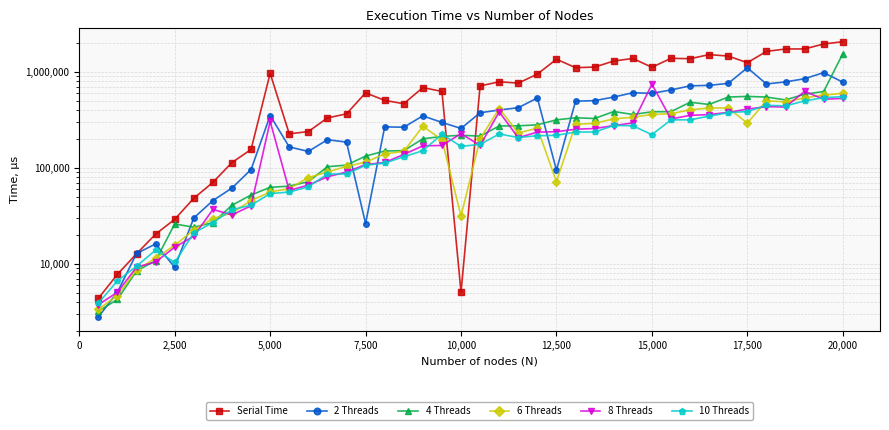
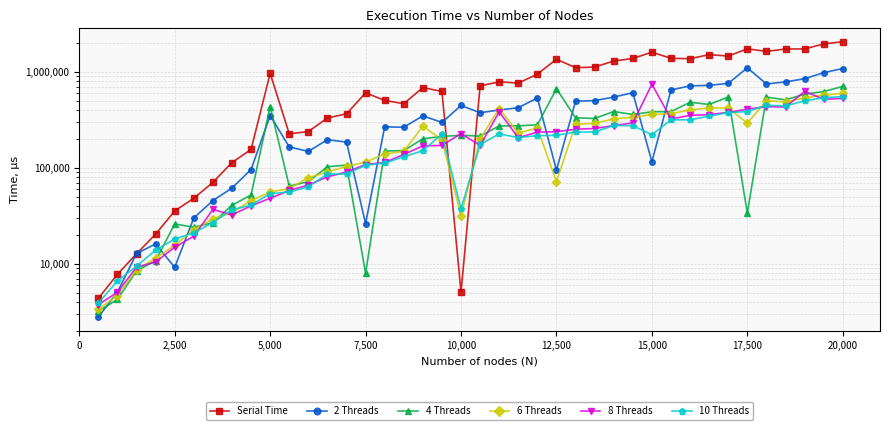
  {
    "Serial Time": {
-     "2,500": "29,000",
+     "2,500": "36,000",
      "5,000": "1,000,000",
      "7,500": "600,000",
      "10,000": "5,000",
      "12,500": "1,400,000",
-     "15,000": "1,100,000",
-     "17,500": "1,300,000",
+     "15,000": "1,600,000",
+     "17,500": "1,700,000",
      "20,000": "2,100,000"
    },
    "2 Threads": {
      "2,500": "9,000",
      "5,000": "350,000",
      "7,500": "26,000",
-     "10,000": "260,000",
+     "10,000": "400,000",
      "12,500": "90,000",
-     "15,000": "600,000",
+     "15,000": "120,000",
      "17,500": "1,100,000",
-     "20,000": "800,000"
+     "20,000": "1,100,000"
    },
    "4 Threads": {
      "2,500": "26,000",
-     "5,000": "60,000",
-     "7,500": "130,000",
-     "12,500": "320,000",
+     "5,000": "400,000",
+     "7,500": "8,000",
+     "12,500": "700,000",
      "15,000": "380,000",
-     "17,500": "600,000",
-     "20,000": "1,500,000"
+     "17,500": "34,000",
+     "20,000": "700,000"
    },
    "6 Threads": {
      "10,000": "32,000",
      "12,500": "70,000",
      "15,000": "360,000",
      "17,500": "290,000",
      "20,000": "600,000"
    },
    "8 Threads": {
-     "5,000": "310,000",
+     "5,000": "50,000",
      "12,500": "240,000",
      "15,000": "700,000"
    },
    "10 Threads": {
-     "2,500": "10,000",
-     "10,000": "170,000",
+     "2,500": "18,000",
+     "10,000": "37,000",
      "12,500": "220,000",
      "15,000": "220,000"
    }
  }
